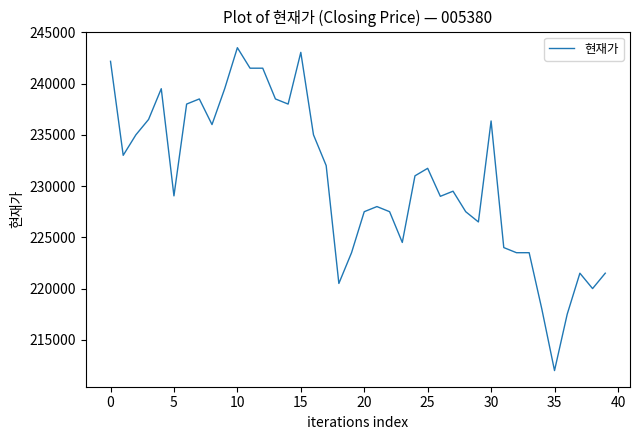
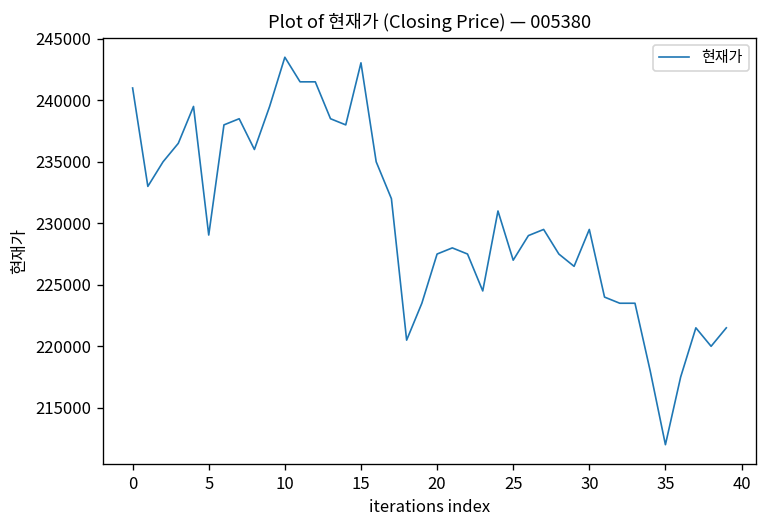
  {
-   "0": 242200,
+   "0": 241000,
    "5": 229000,
    "10": 243500,
    "15": 243000,
    "20": 227500,
-   "25": 231700,
-   "30": 236400,
+   "25": 227000,
+   "30": 229500,
    "35": 212000
  }
